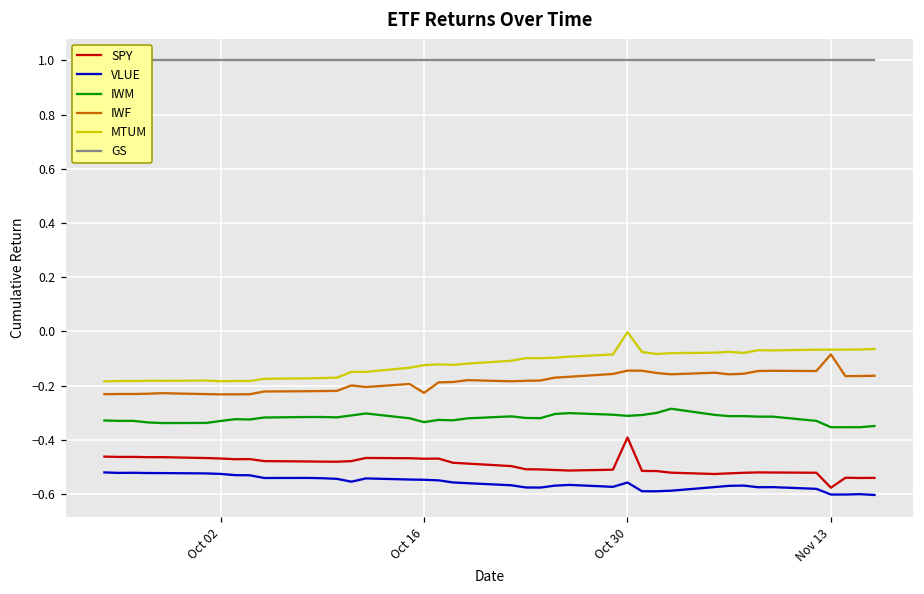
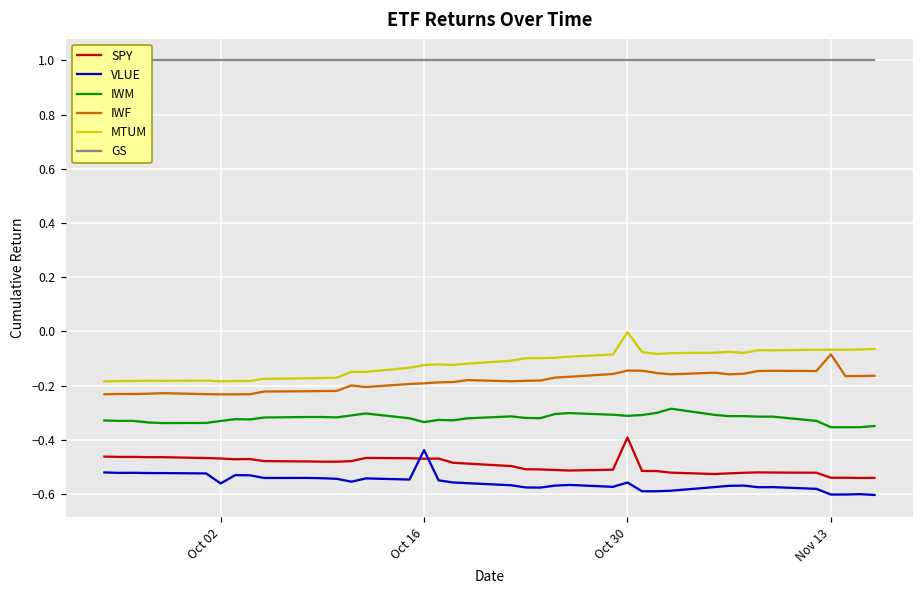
  {
    "SPY": {
      "Oct 02": -0.47,
      "Oct 16": -0.47,
      "Oct 30": -0.39,
-     "Nov 13": -0.58
+     "Nov 13": -0.54
    },
    "VLUE": {
-     "Oct 02": -0.53,
-     "Oct 16": -0.55,
+     "Oct 02": -0.56,
+     "Oct 16": -0.44,
      "Oct 30": -0.56,
      "Nov 13": -0.60
    },
    "IWM": {
      "Oct 02": -0.33,
      "Oct 16": -0.33,
      "Oct 30": -0.31,
      "Nov 13": -0.35
    },
    "IWF": {
      "Oct 02": -0.23,
-     "Oct 16": -0.23,
+     "Oct 16": -0.19,
      "Oct 30": -0.14,
      "Nov 13": -0.08
    },
    "MTUM": {
      "Oct 02": -0.18,
      "Oct 16": -0.12,
      "Oct 30": 0.00,
      "Nov 13": -0.07
    },
    "GS": {
      "Oct 02": 1.00,
      "Oct 16": 1.00,
      "Oct 30": 1.00,
      "Nov 13": 1.00
    }
  }
